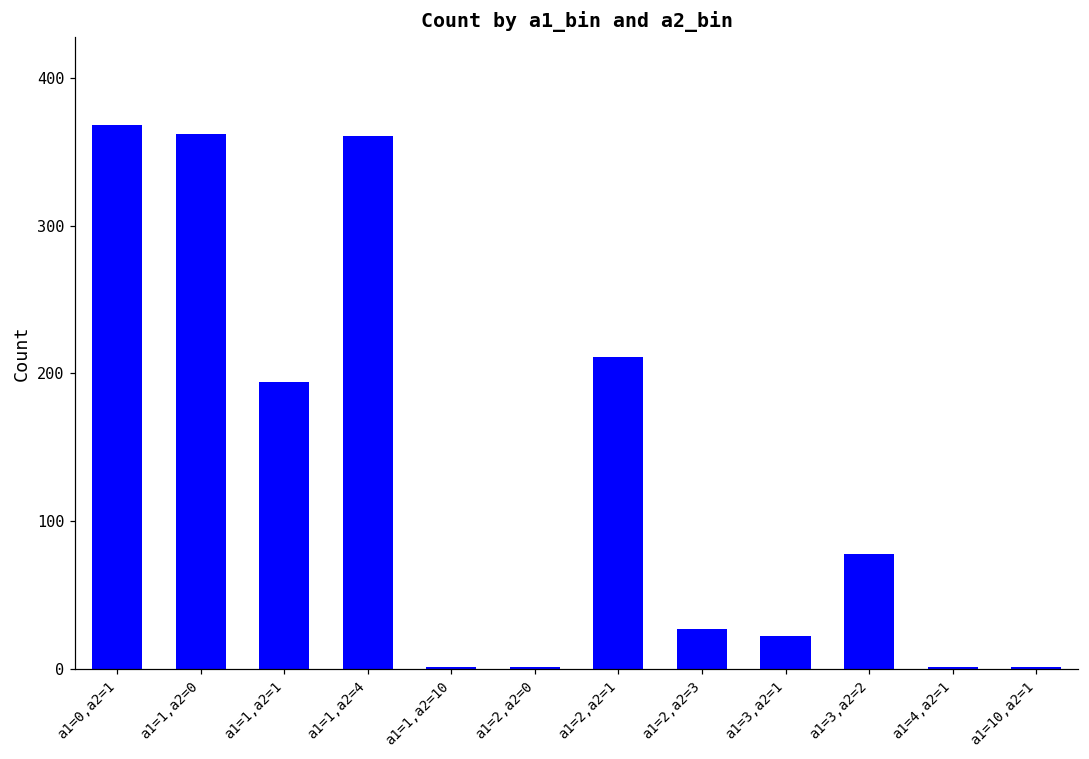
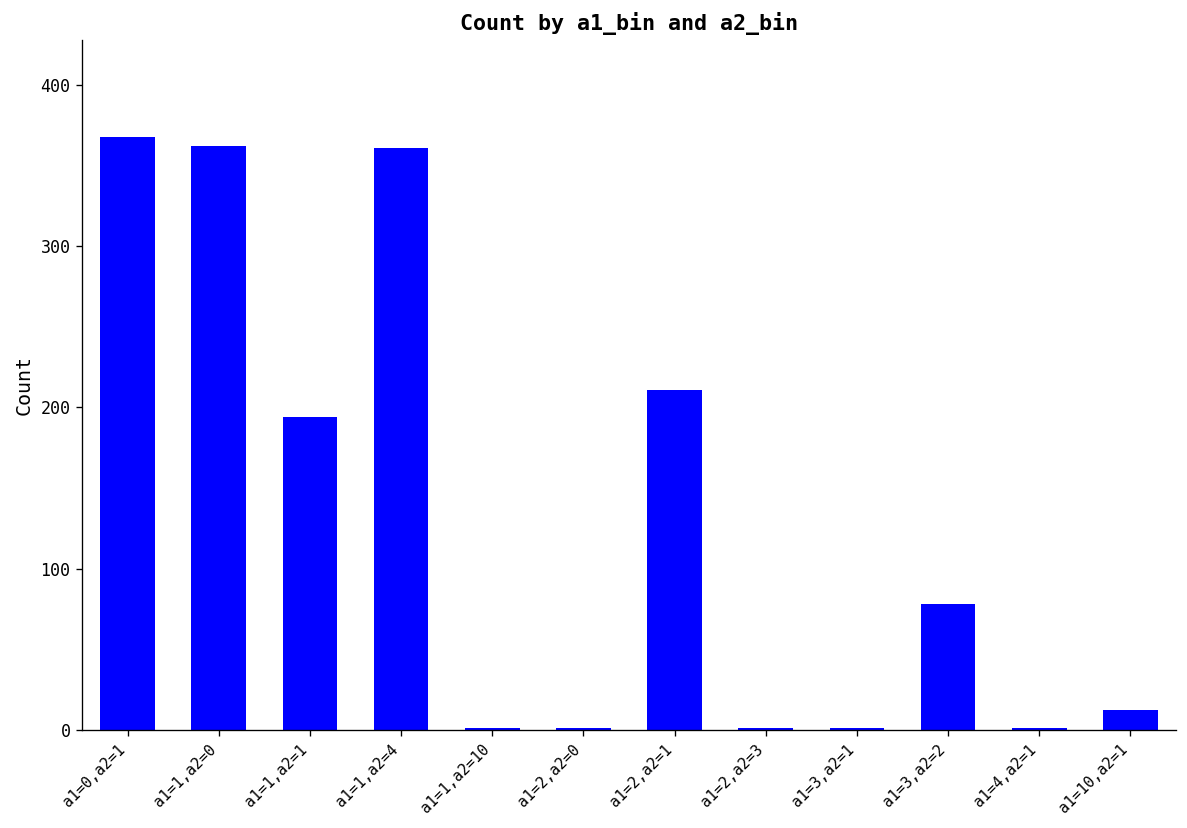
  {
    "a1=0,a2=1": 368,
    "a1=1,a2=0": 362,
    "a1=1,a2=1": 194,
    "a1=1,a2=4": 361,
    "a1=2,a2=1": 211,
-   "a1=2,a2=3": 27,
-   "a1=3,a2=1": 22,
+   "a1=2,a2=3": 1,
+   "a1=3,a2=1": 1,
    "a1=3,a2=2": 78,
-   "a1=10,a2=1": 1
+   "a1=10,a2=1": 12
  }
